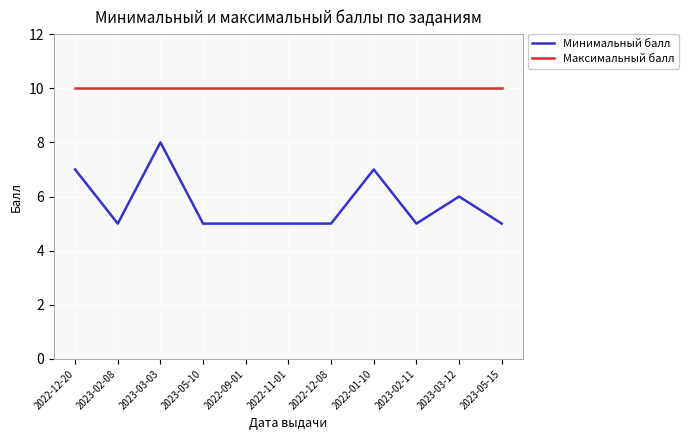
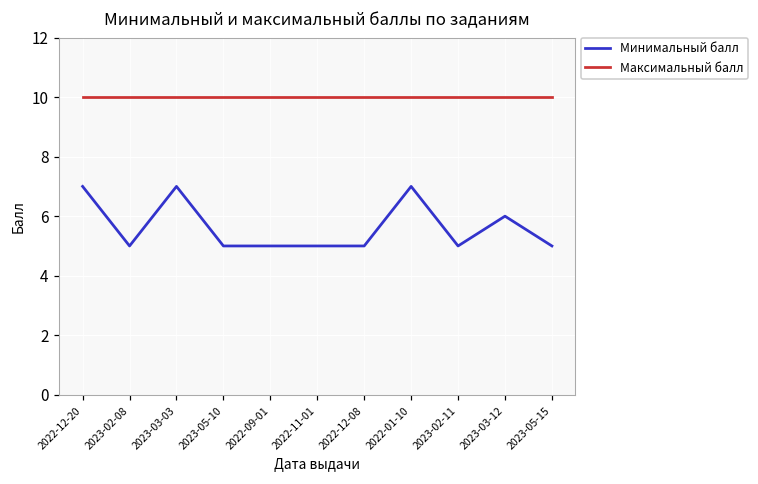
  {
    "Минимальный балл": {
      "2022-12-20": 7,
      "2023-02-08": 5,
-     "2023-03-03": 8,
+     "2023-03-03": 7,
      "2023-05-10": 5,
      "2022-09-01": 5,
      "2022-11-01": 5,
      "2022-12-08": 5,
      "2022-01-10": 7,
      "2023-02-11": 5,
      "2023-03-12": 6,
      "2023-05-15": 5
    },
    "Максимальный балл": {
      "2022-12-20": 10,
      "2023-02-08": 10,
      "2023-03-03": 10,
      "2023-05-10": 10,
      "2022-09-01": 10,
      "2022-11-01": 10,
      "2022-12-08": 10,
      "2022-01-10": 10,
      "2023-02-11": 10,
      "2023-03-12": 10,
      "2023-05-15": 10
    }
  }
